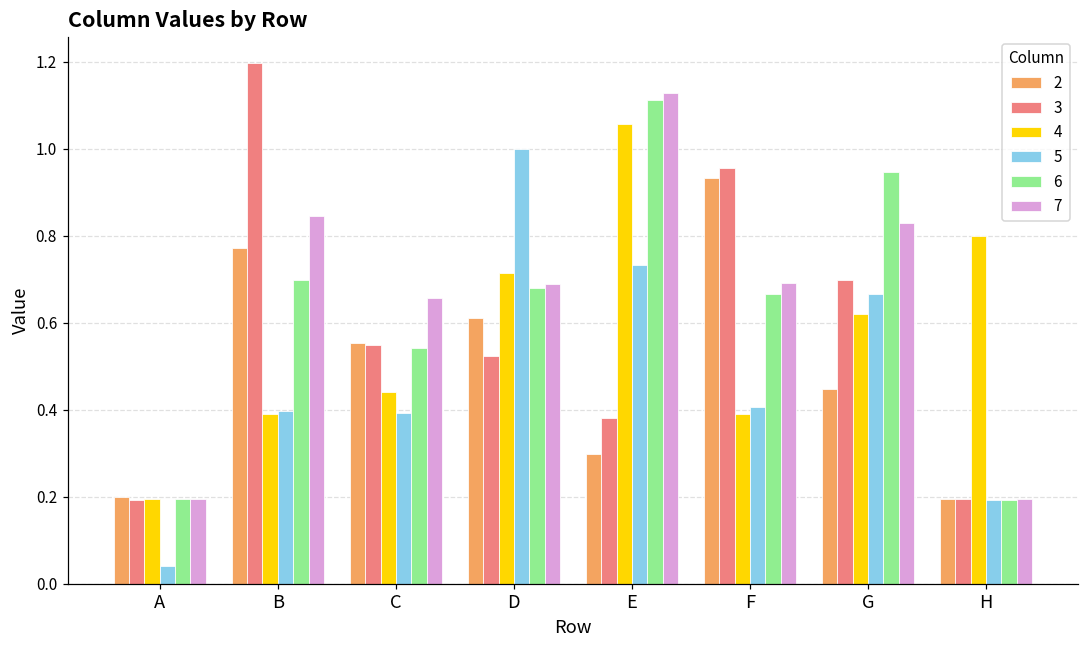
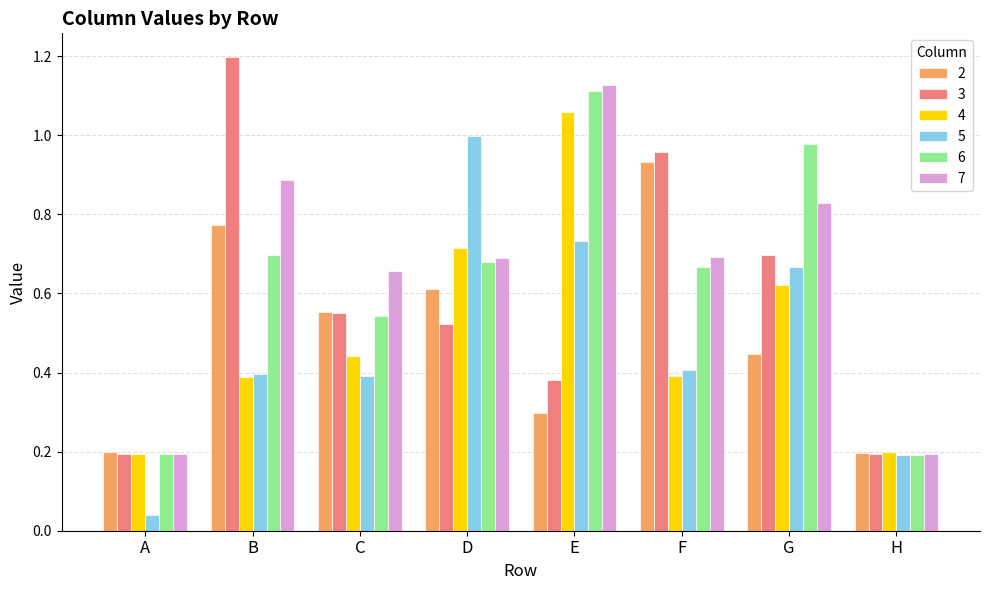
  {
    "4": {
      "A": 0.2,
      "B": 0.39,
      "C": 0.44,
      "D": 0.71,
      "E": 1.06,
      "F": 0.39,
      "G": 0.62,
-     "H": 0.8
+     "H": 0.2
    },
    "5": {
      "A": 0.04,
      "B": 0.40,
      "C": 0.39,
      "D": 1.00,
      "E": 0.73,
      "F": 0.41,
      "G": 0.67,
      "H": 0.19
    },
    "6": {
      "A": 0.19,
      "B": 0.70,
      "C": 0.54,
      "D": 0.68,
      "E": 1.11,
      "F": 0.67,
-     "G": 0.95,
+     "G": 0.98,
      "H": 0.19
    },
    "7": {
      "A": 0.19,
-     "B": 0.85,
+     "B": 0.89,
      "C": 0.66,
      "D": 0.69,
      "E": 1.13,
      "F": 0.69,
      "G": 0.83,
      "H": 0.20
    }
  }
